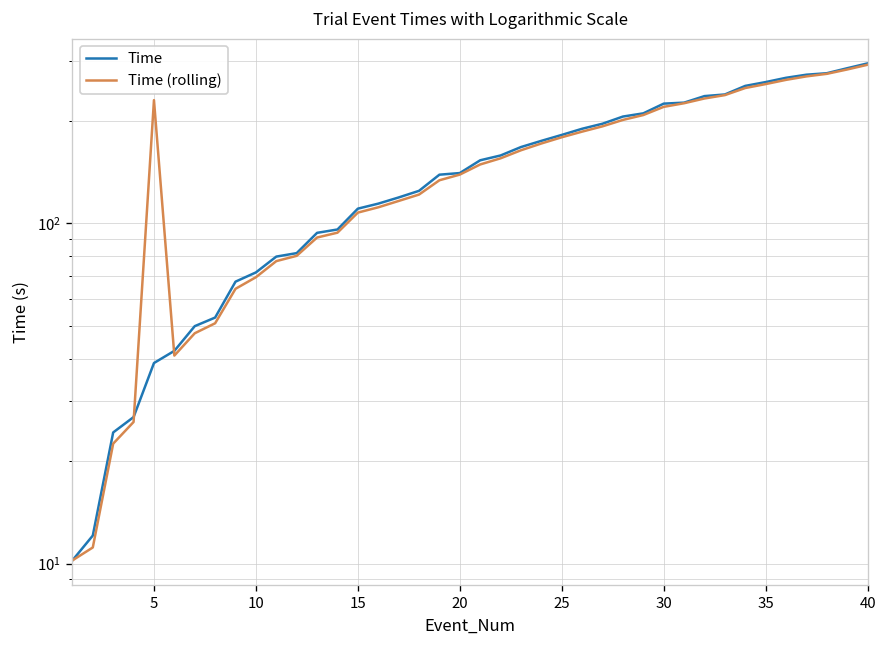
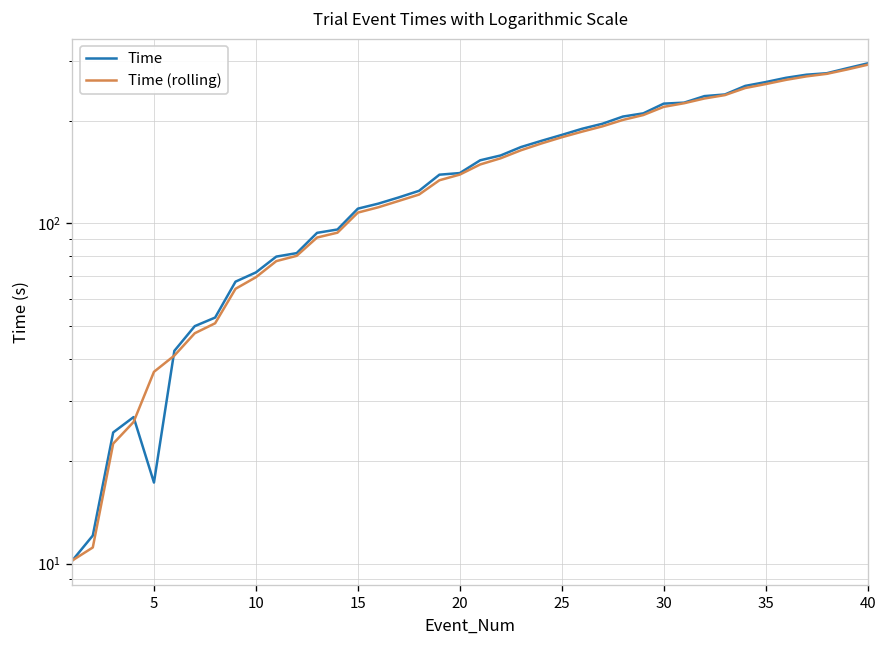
  {
    "Time": {
-     "5": 39,
+     "5": 17,
      "10": 72,
      "15": 110,
      "30": 220
    },
    "Time (rolling)": {
-     "5": 230,
+     "5": 37,
      "10": 69,
      "15": 108,
      "30": 220
    }
  }
